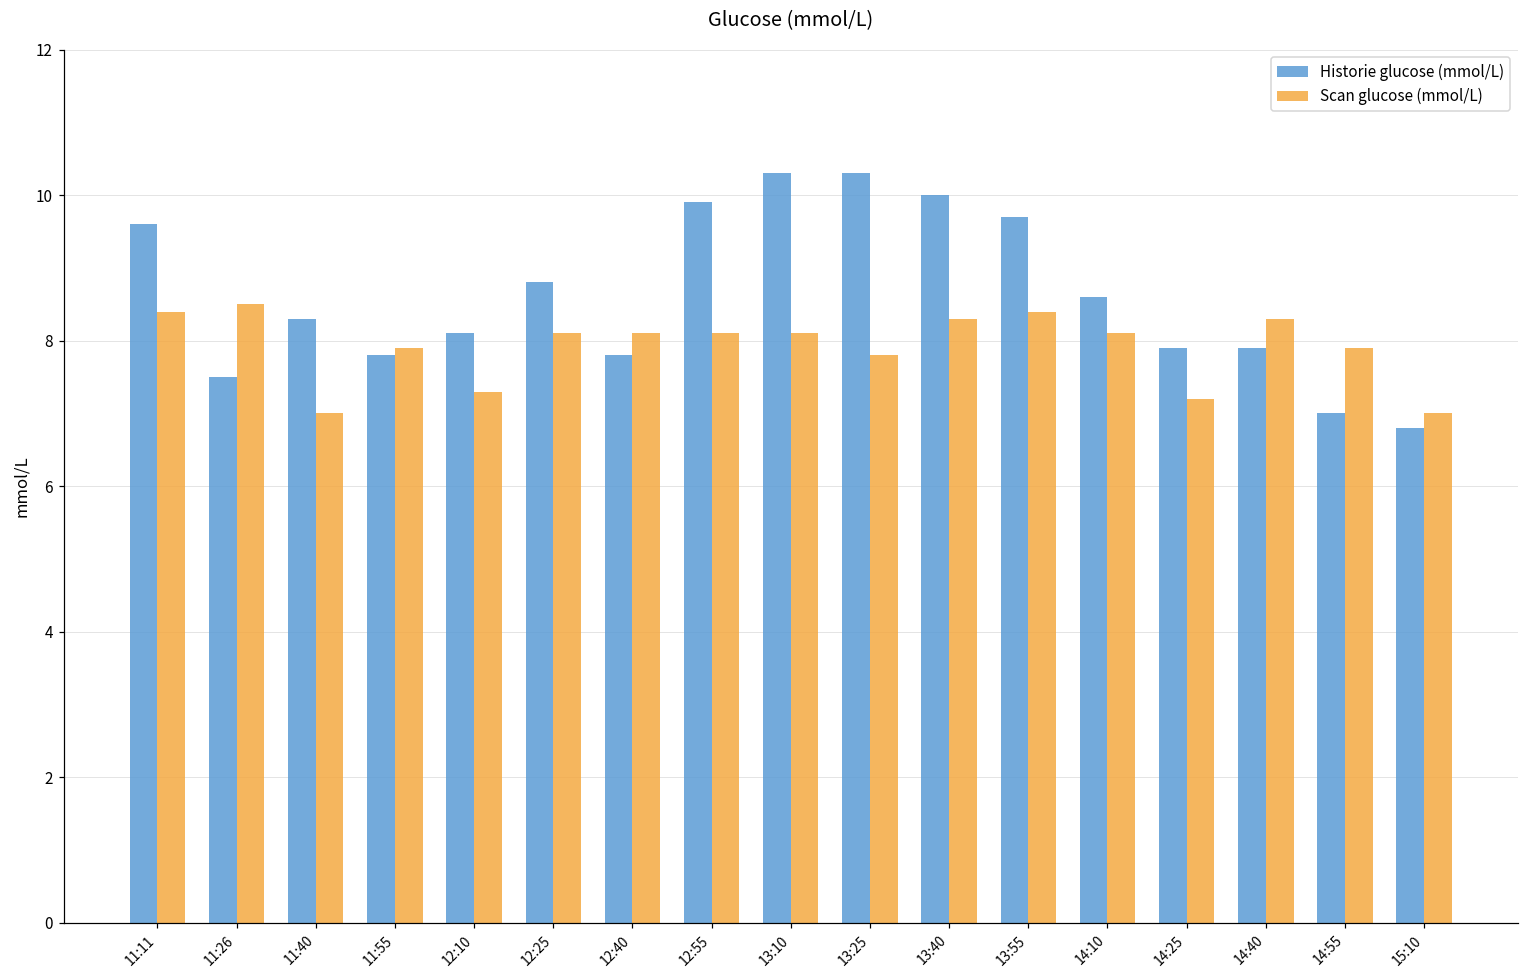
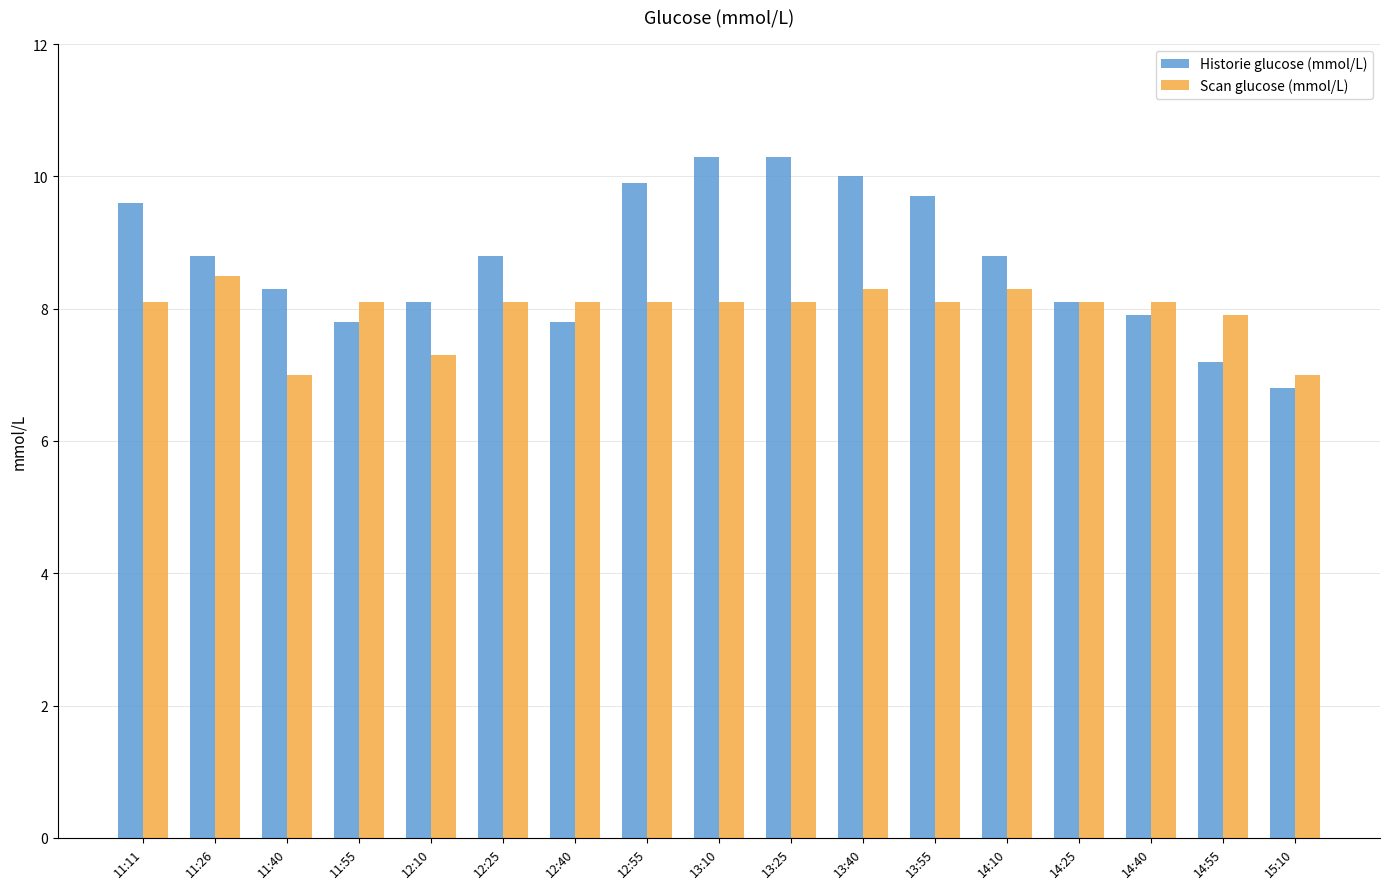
  {
    "Historie glucose (mmol/L)": {
      "11:11": 9.6,
-     "11:26": 7.5,
+     "11:26": 8.8,
      "11:40": 8.3,
      "11:55": 7.8,
      "12:10": 8.1,
      "12:25": 8.8,
      "12:40": 7.8,
      "12:55": 9.9,
      "13:10": 10.3,
      "13:25": 10.3,
      "13:40": 10.0,
      "13:55": 9.7,
-     "14:10": 8.6,
-     "14:25": 7.9,
+     "14:10": 8.8,
+     "14:25": 8.1,
      "14:40": 7.9,
-     "14:55": 7.0,
+     "14:55": 7.2,
      "15:10": 6.8
    },
    "Scan glucose (mmol/L)": {
-     "11:11": 8.4,
+     "11:11": 8.1,
      "11:26": 8.5,
      "11:40": 7.0,
-     "11:55": 7.9,
+     "11:55": 8.1,
      "12:10": 7.3,
      "12:25": 8.1,
      "12:40": 8.1,
      "12:55": 8.1,
      "13:10": 8.1,
-     "13:25": 7.8,
+     "13:25": 8.1,
      "13:40": 8.3,
-     "13:55": 8.4,
-     "14:10": 8.1,
-     "14:25": 7.2,
-     "14:40": 8.3,
+     "13:55": 8.1,
+     "14:10": 8.3,
+     "14:25": 8.1,
+     "14:40": 8.1,
      "14:55": 7.9,
      "15:10": 7.0
    }
  }
